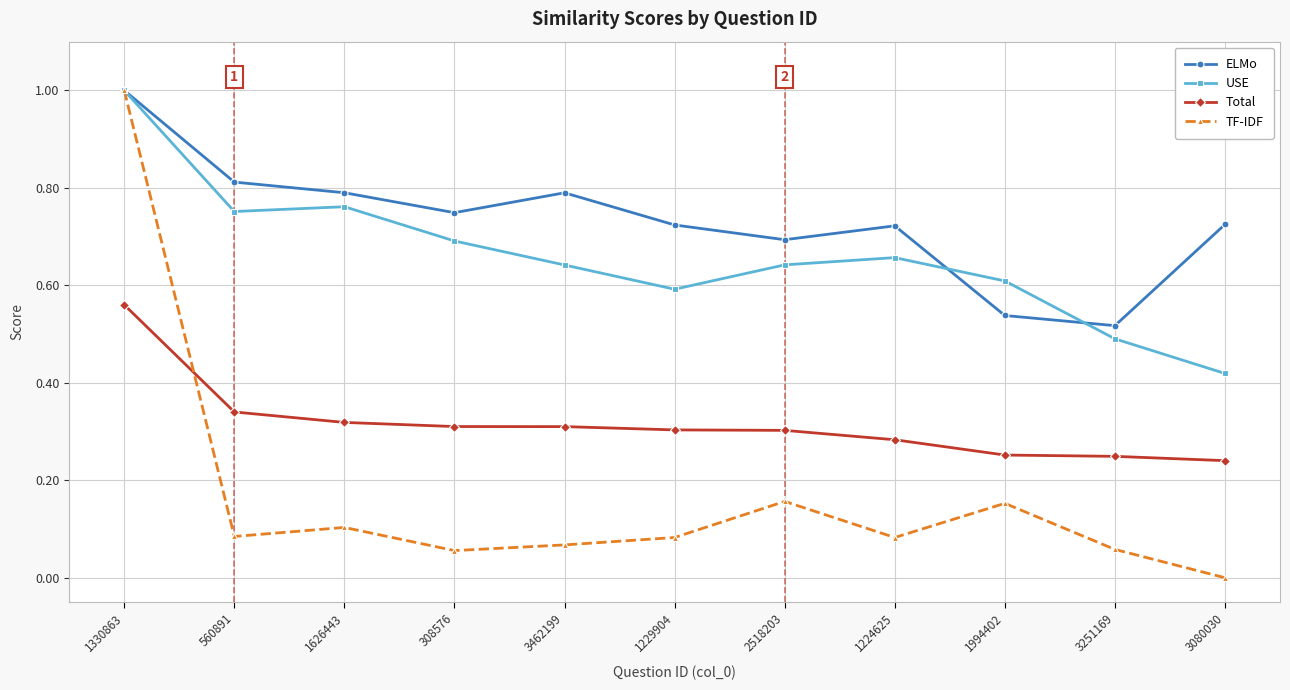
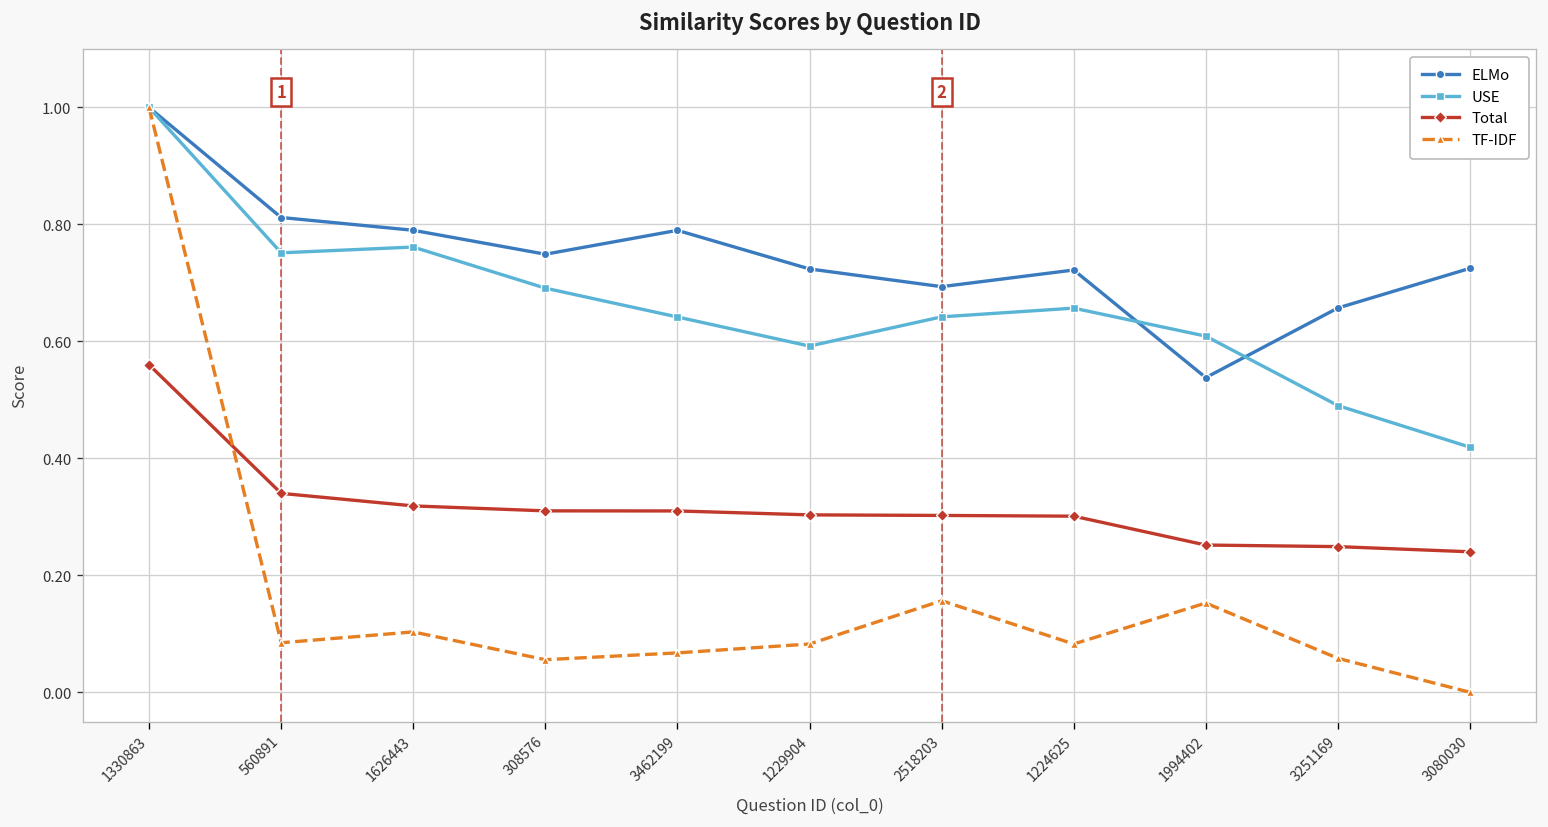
  {
    "ELMo": {
      "560891": 0.81,
      "1626443": 0.79,
      "308576": 0.75,
      "3462199": 0.79,
      "1229904": 0.72,
      "2518203": 0.69,
      "1224625": 0.72,
      "1994402": 0.54,
-     "3251169": 0.52,
+     "3251169": 0.66,
      "3080030": 0.72
    },
    "USE": {
      "560891": 0.75,
      "1626443": 0.76,
      "308576": 0.69,
      "3462199": 0.64,
      "1229904": 0.59,
      "2518203": 0.64,
      "1224625": 0.66,
      "1994402": 0.61,
      "3251169": 0.49,
      "3080030": 0.42
    },
    "Total": {
      "1330863": 0.56,
      "560891": 0.34,
      "1626443": 0.32,
      "308576": 0.31,
      "3462199": 0.31,
      "1229904": 0.30,
      "2518203": 0.30,
-     "1224625": 0.28,
+     "1224625": 0.30,
      "1994402": 0.25,
      "3251169": 0.25,
      "3080030": 0.24
    },
    "TF-IDF": {
      "560891": 0.08,
      "1626443": 0.10,
      "308576": 0.06,
      "3462199": 0.07,
      "1229904": 0.08,
      "2518203": 0.16,
      "1224625": 0.08,
      "1994402": 0.15,
      "3251169": 0.06,
      "3080030": 0.00
    }
  }
